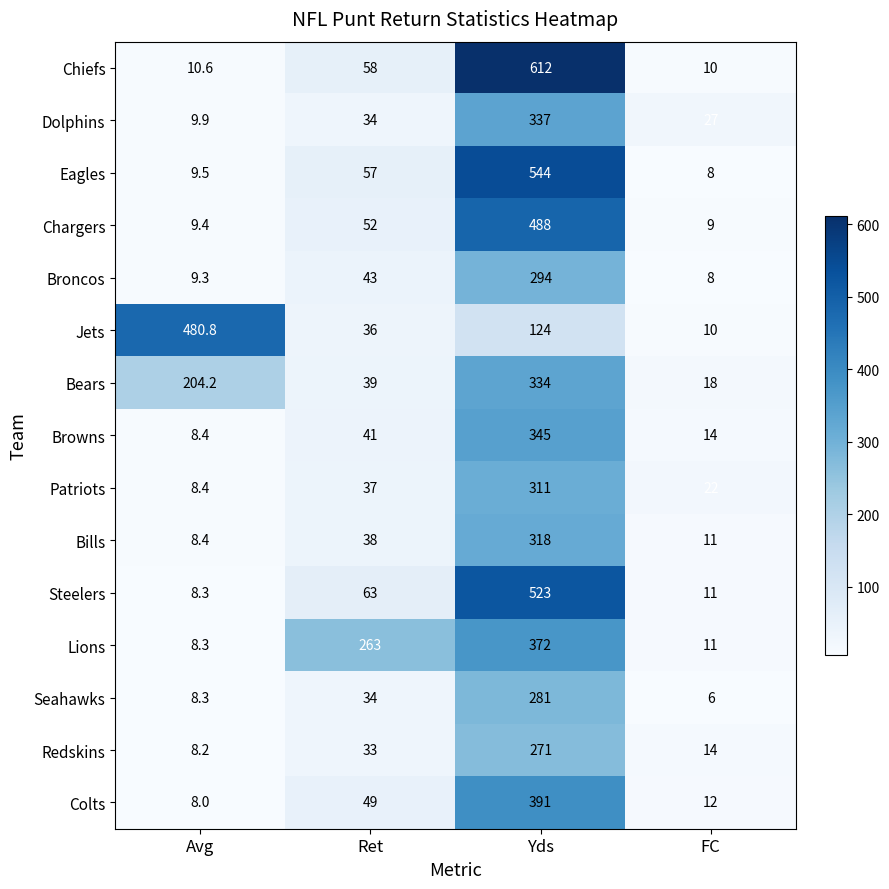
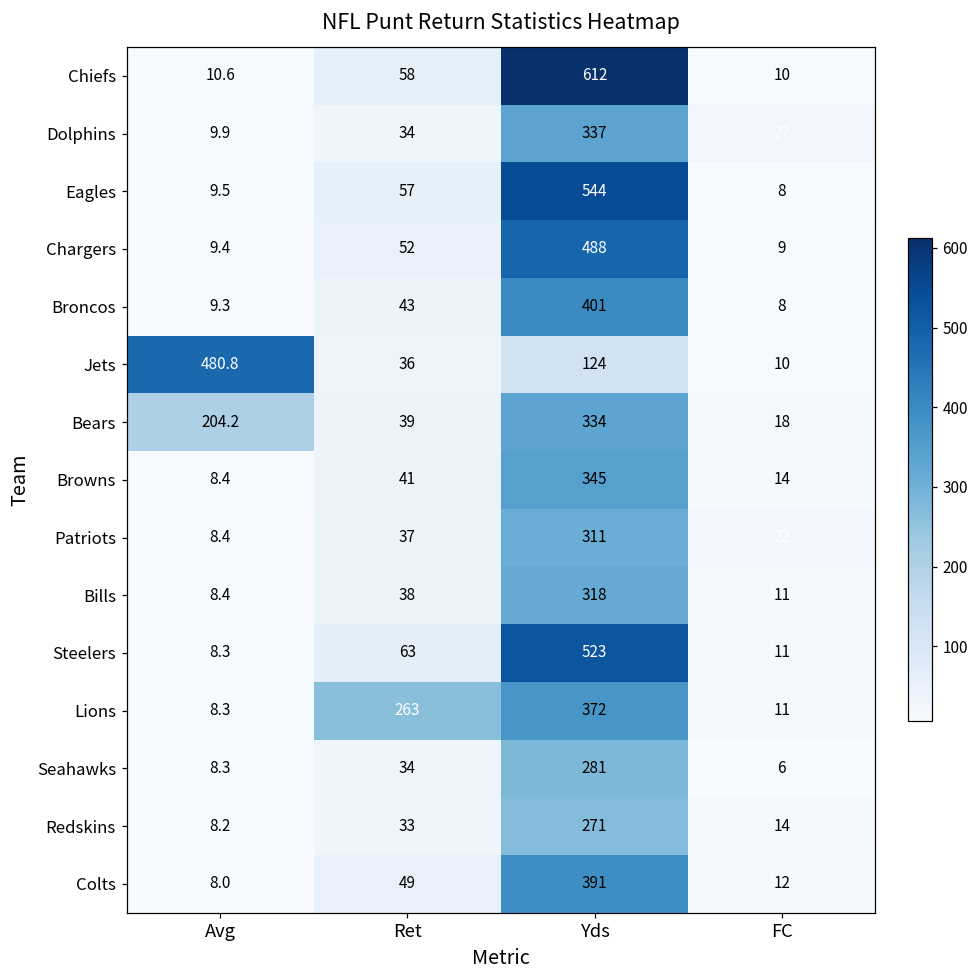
  {
    "Chiefs": {
      "Avg": 10.6,
      "Ret": 58,
      "Yds": 612,
      "FC": 10
    },
    "Dolphins": {
      "Avg": 9.9,
      "Ret": 34,
      "Yds": 337
    },
    "Eagles": {
      "Avg": 9.5,
      "Ret": 57,
      "Yds": 544,
      "FC": 8
    },
    "Chargers": {
      "Avg": 9.4,
      "Ret": 52,
      "Yds": 488,
      "FC": 9
    },
    "Broncos": {
      "Avg": 9.3,
      "Ret": 43,
-     "Yds": 294,
+     "Yds": 401,
      "FC": 8
    },
    "Jets": {
      "Avg": 480.8,
      "Ret": 36,
      "Yds": 124,
      "FC": 10
    },
    "Bears": {
      "Avg": 204.2,
      "Ret": 39,
      "Yds": 334,
      "FC": 18
    },
    "Browns": {
      "Avg": 8.4,
      "Ret": 41,
      "Yds": 345,
      "FC": 14
    },
    "Patriots": {
      "Avg": 8.4,
      "Ret": 37,
      "Yds": 311
    },
    "Bills": {
      "Avg": 8.4,
      "Ret": 38,
      "Yds": 318,
      "FC": 11
    },
    "Steelers": {
      "Avg": 8.3,
      "Ret": 63,
      "Yds": 523,
      "FC": 11
    },
    "Lions": {
      "Avg": 8.3,
      "Ret": 263,
      "Yds": 372,
      "FC": 11
    },
    "Seahawks": {
      "Avg": 8.3,
      "Ret": 34,
      "Yds": 281,
      "FC": 6
    },
    "Redskins": {
      "Avg": 8.2,
      "Ret": 33,
      "Yds": 271,
      "FC": 14
    },
    "Colts": {
      "Avg": 8.0,
      "Ret": 49,
      "Yds": 391,
      "FC": 12
    }
  }
